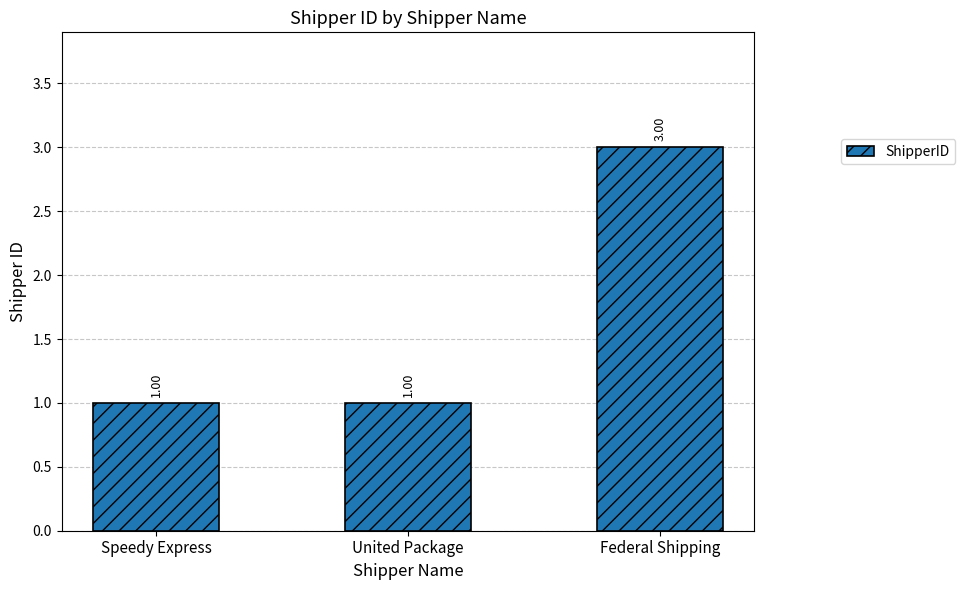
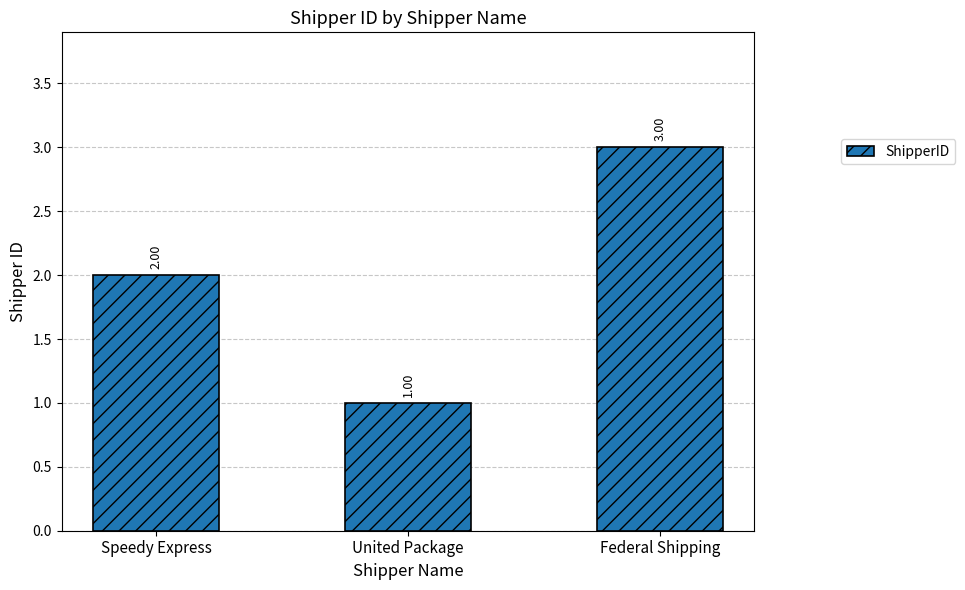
  {
-   "Speedy Express": 1.00,
+   "Speedy Express": 2.00,
    "United Package": 1.00,
    "Federal Shipping": 3.00
  }
